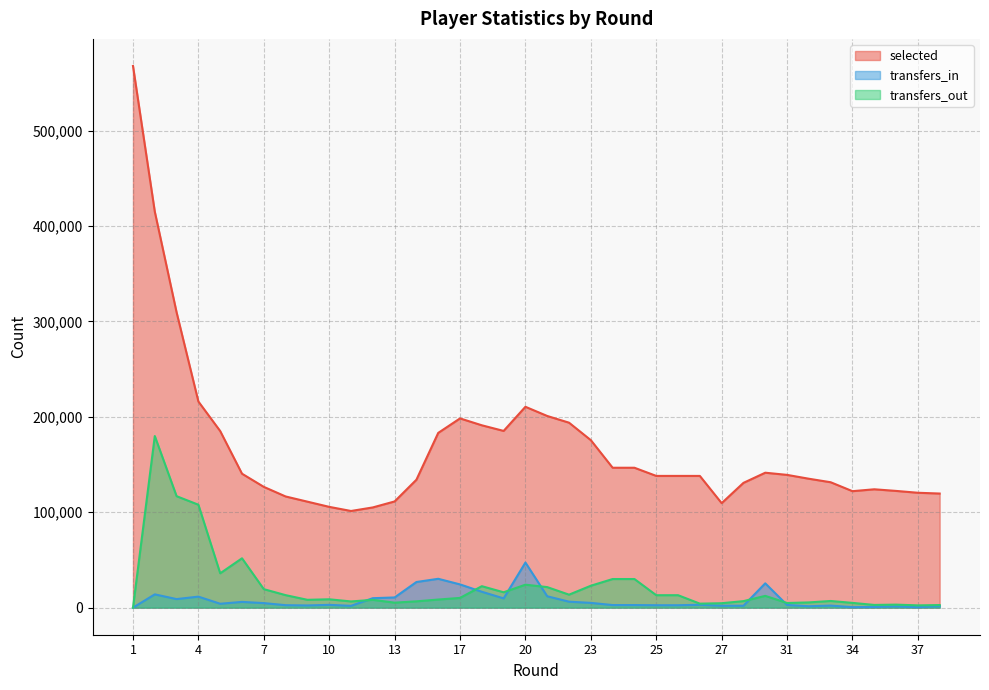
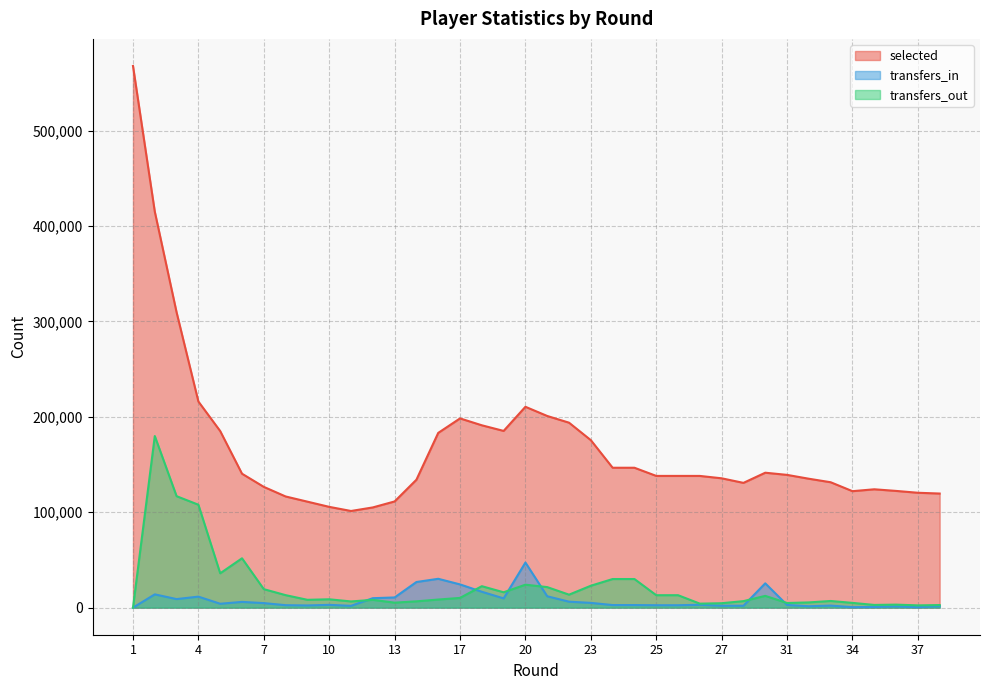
  {
    "selected": {
-     "27": "110,000"
+     "27": "140,000"
    }
  }
